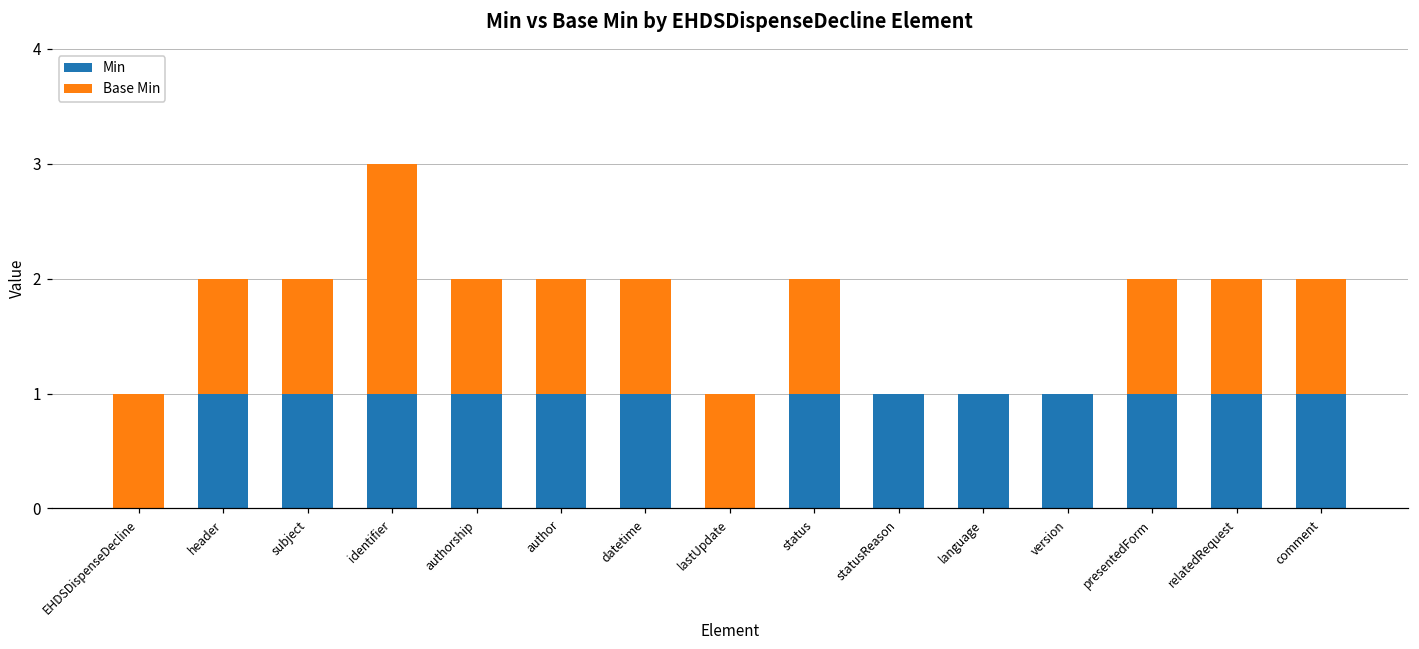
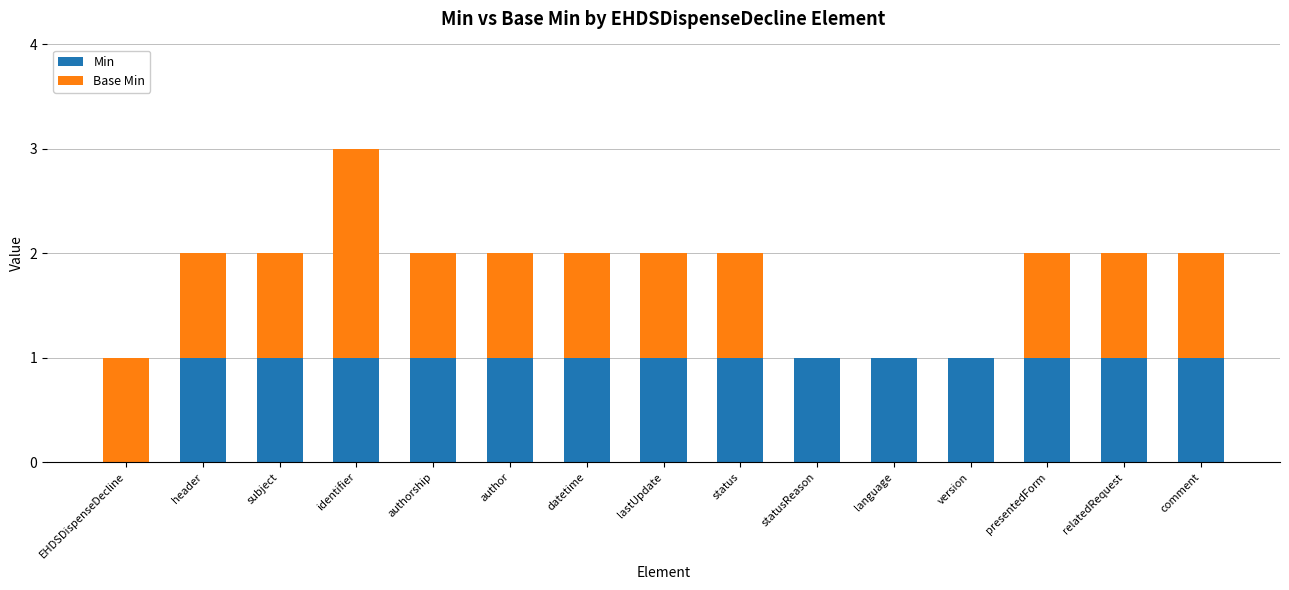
  {
    "Min": {
      "EHDSDispenseDecline": 0,
      "header": 1,
      "subject": 1,
      "identifier": 1,
      "authorship": 1,
      "author": 1,
      "datetime": 1,
-     "lastUpdate": 0,
+     "lastUpdate": 1,
      "status": 1,
      "statusReason": 1,
      "language": 1,
      "version": 1,
      "presentedForm": 1,
      "relatedRequest": 1,
      "comment": 1
    },
    "Base Min": {
      "EHDSDispenseDecline": 1,
      "header": 1,
      "subject": 1,
      "identifier": 2,
      "authorship": 1,
      "author": 1,
      "datetime": 1,
      "lastUpdate": 1,
      "status": 1,
      "statusReason": 0,
      "language": 0,
      "version": 0,
      "presentedForm": 1,
      "relatedRequest": 1,
      "comment": 1
    }
  }
